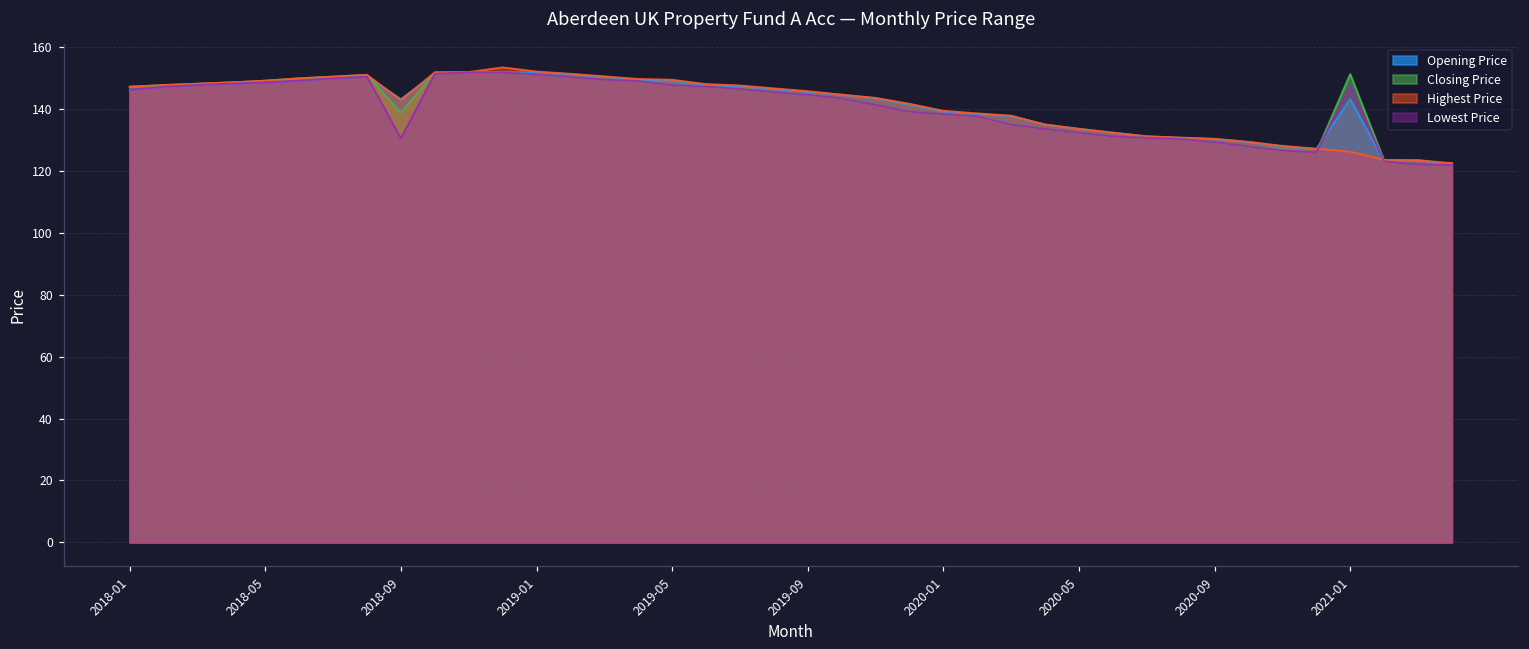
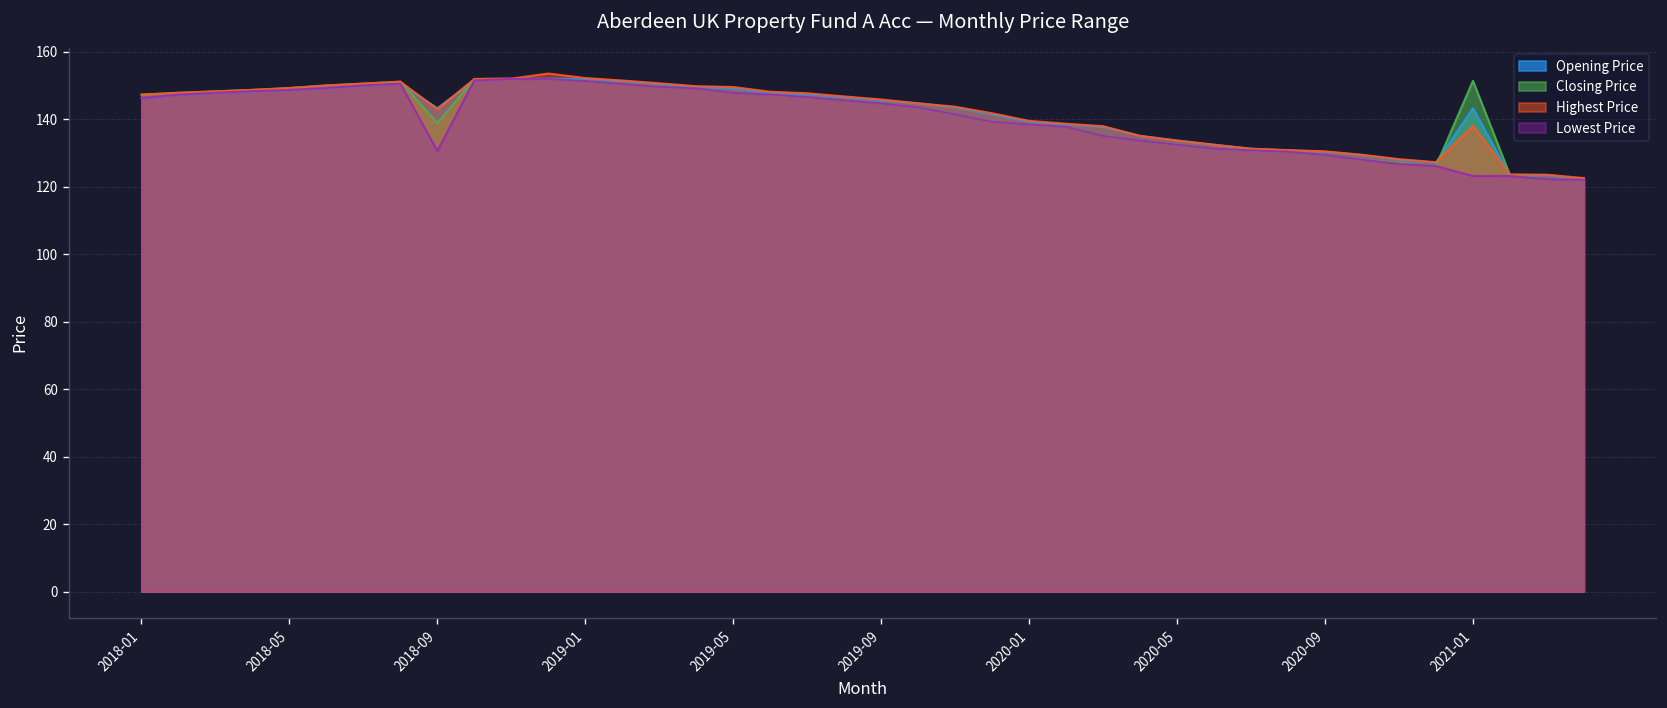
  {
    "Opening Price": {
      "2021-01": 143
    },
    "Closing Price": {
      "2018-09": 139,
      "2021-01": 151
    },
    "Highest Price": {
-     "2021-01": 126
+     "2021-01": 138
    },
    "Lowest Price": {
      "2018-09": 131,
-     "2021-01": 148
+     "2021-01": 123
    }
  }
